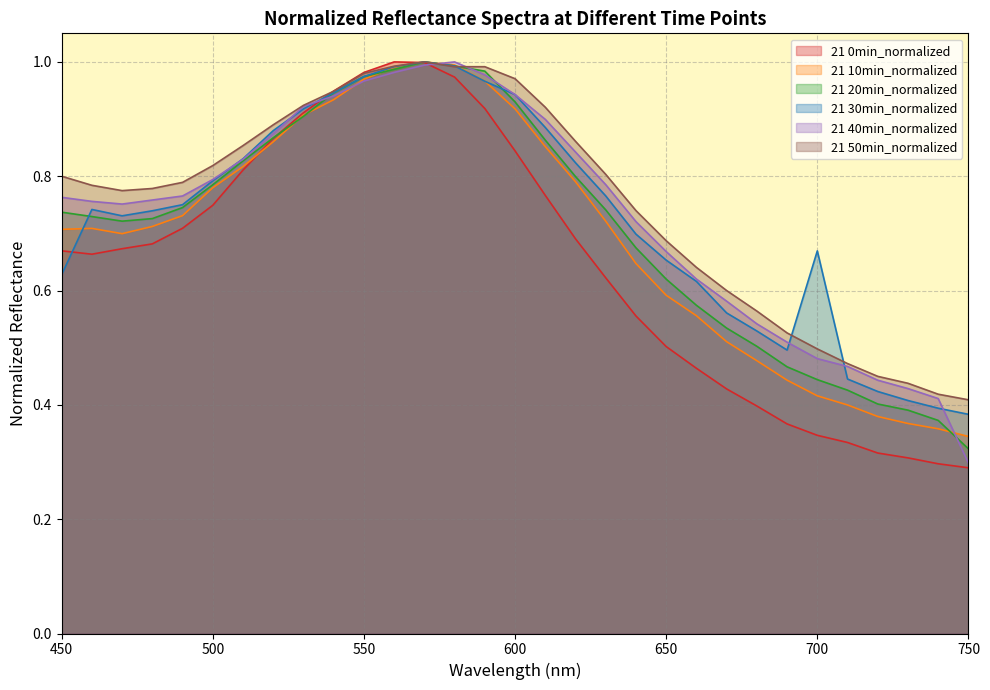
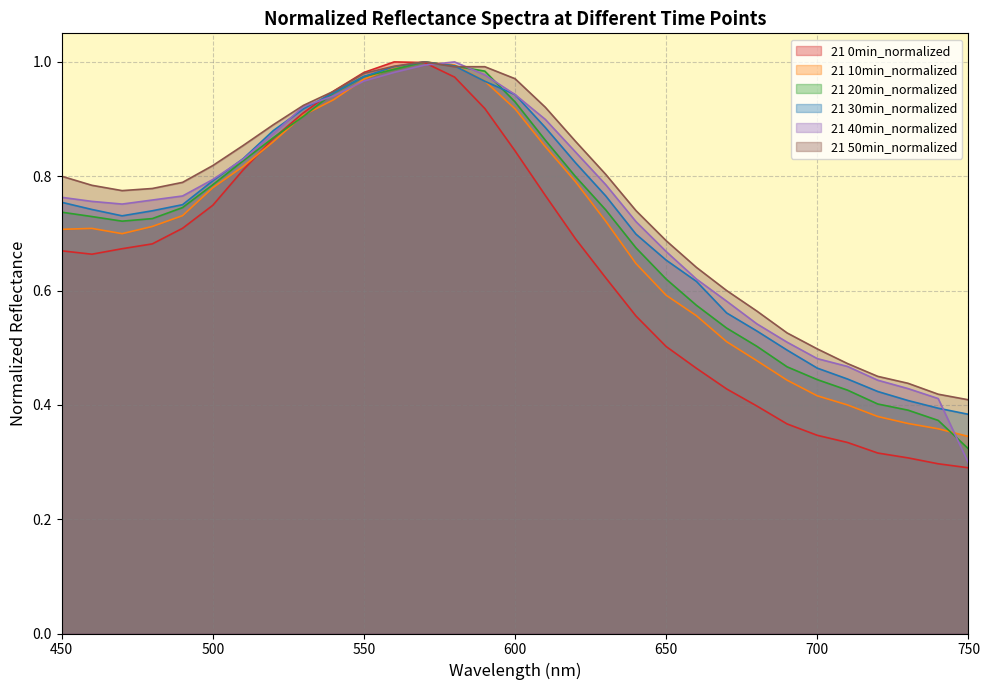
  {
    "21 20min_normalized": {
      "450": 0.74,
      "500": 0.79,
      "600": 0.93,
      "650": 0.62,
      "700": 0.44,
      "750": 0.32
    },
    "21 30min_normalized": {
-     "450": 0.63,
+     "450": 0.75,
      "650": 0.65,
-     "700": 0.67,
+     "700": 0.46,
      "750": 0.38
    },
    "21 40min_normalized": {
      "450": 0.76,
      "650": 0.67,
      "700": 0.48,
      "750": 0.30
    }
  }
